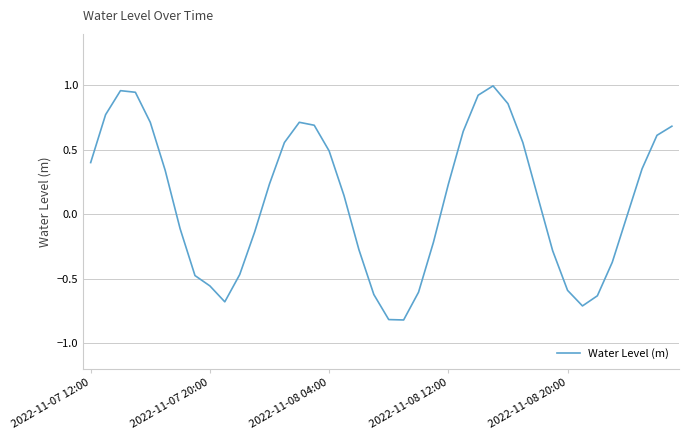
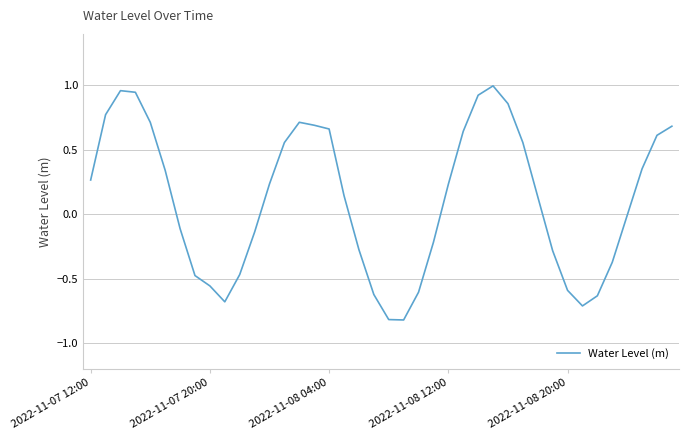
  {
-   "2022-11-07 12:00": 0.40,
+   "2022-11-07 12:00": 0.27,
    "2022-11-07 20:00": -0.56,
-   "2022-11-08 04:00": 0.49,
+   "2022-11-08 04:00": 0.66,
    "2022-11-08 12:00": 0.23,
    "2022-11-08 20:00": -0.59
  }
